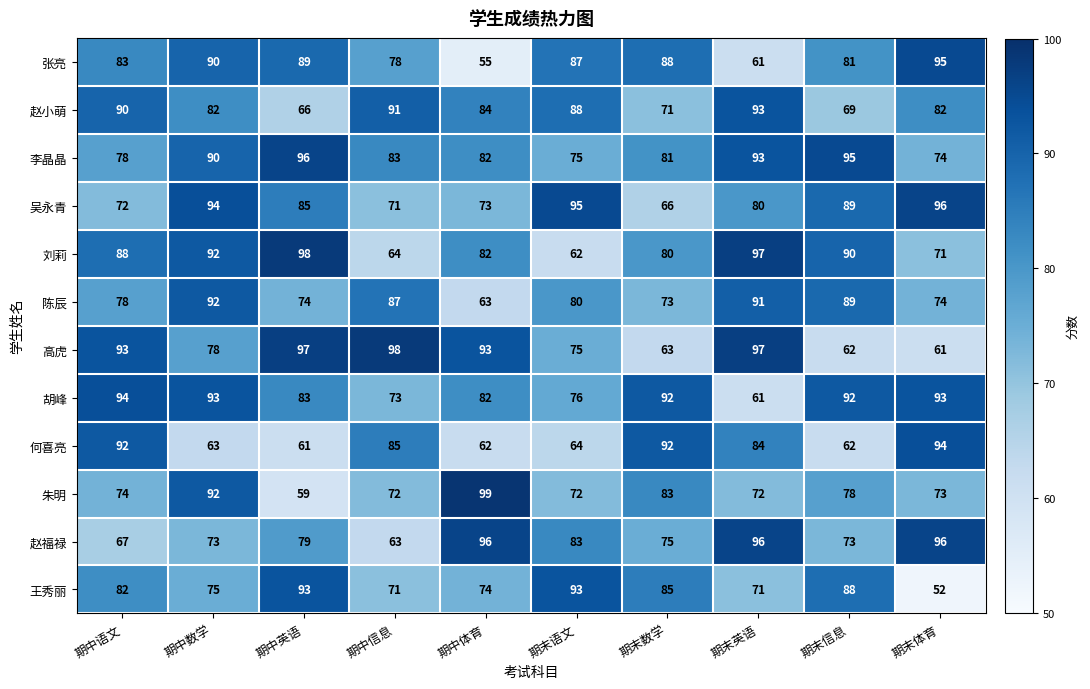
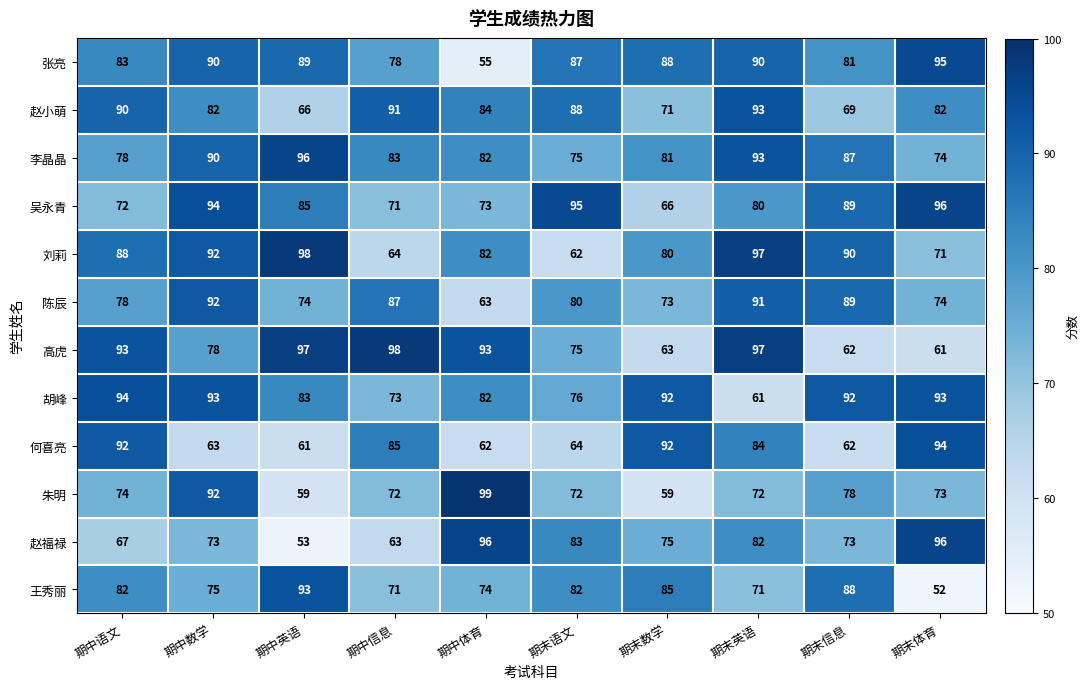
  {
    "张亮": {
      "期中语文": 83,
      "期中数学": 90,
      "期中英语": 89,
      "期中信息": 78,
      "期中体育": 55,
      "期末语文": 87,
      "期末数学": 88,
-     "期末英语": 61,
+     "期末英语": 90,
      "期末信息": 81,
      "期末体育": 95
    },
    "赵小萌": {
      "期中语文": 90,
      "期中数学": 82,
      "期中英语": 66,
      "期中信息": 91,
      "期中体育": 84,
      "期末语文": 88,
      "期末数学": 71,
      "期末英语": 93,
      "期末信息": 69,
      "期末体育": 82
    },
    "李晶晶": {
      "期中语文": 78,
      "期中数学": 90,
      "期中英语": 96,
      "期中信息": 83,
      "期中体育": 82,
      "期末语文": 75,
      "期末数学": 81,
      "期末英语": 93,
-     "期末信息": 95,
+     "期末信息": 87,
      "期末体育": 74
    },
    "吴永青": {
      "期中语文": 72,
      "期中数学": 94,
      "期中英语": 85,
      "期中信息": 71,
      "期中体育": 73,
      "期末语文": 95,
      "期末数学": 66,
      "期末英语": 80,
      "期末信息": 89,
      "期末体育": 96
    },
    "刘莉": {
      "期中语文": 88,
      "期中数学": 92,
      "期中英语": 98,
      "期中信息": 64,
      "期中体育": 82,
      "期末语文": 62,
      "期末数学": 80,
      "期末英语": 97,
      "期末信息": 90,
      "期末体育": 71
    },
    "陈辰": {
      "期中语文": 78,
      "期中数学": 92,
      "期中英语": 74,
      "期中信息": 87,
      "期中体育": 63,
      "期末语文": 80,
      "期末数学": 73,
      "期末英语": 91,
      "期末信息": 89,
      "期末体育": 74
    },
    "高虎": {
      "期中语文": 93,
      "期中数学": 78,
      "期中英语": 97,
      "期中信息": 98,
      "期中体育": 93,
      "期末语文": 75,
      "期末数学": 63,
      "期末英语": 97,
      "期末信息": 62,
      "期末体育": 61
    },
    "胡峰": {
      "期中语文": 94,
      "期中数学": 93,
      "期中英语": 83,
      "期中信息": 73,
      "期中体育": 82,
      "期末语文": 76,
      "期末数学": 92,
      "期末英语": 61,
      "期末信息": 92,
      "期末体育": 93
    },
    "何喜亮": {
      "期中语文": 92,
      "期中数学": 63,
      "期中英语": 61,
      "期中信息": 85,
      "期中体育": 62,
      "期末语文": 64,
      "期末数学": 92,
      "期末英语": 84,
      "期末信息": 62,
      "期末体育": 94
    },
    "朱明": {
      "期中语文": 74,
      "期中数学": 92,
      "期中英语": 59,
      "期中信息": 72,
      "期中体育": 99,
      "期末语文": 72,
-     "期末数学": 83,
+     "期末数学": 59,
      "期末英语": 72,
      "期末信息": 78,
      "期末体育": 73
    },
    "赵福禄": {
      "期中语文": 67,
      "期中数学": 73,
-     "期中英语": 79,
+     "期中英语": 53,
      "期中信息": 63,
      "期中体育": 96,
      "期末语文": 83,
      "期末数学": 75,
-     "期末英语": 96,
+     "期末英语": 82,
      "期末信息": 73,
      "期末体育": 96
    },
    "王秀丽": {
      "期中语文": 82,
      "期中数学": 75,
      "期中英语": 93,
      "期中信息": 71,
      "期中体育": 74,
-     "期末语文": 93,
+     "期末语文": 82,
      "期末数学": 85,
      "期末英语": 71,
      "期末信息": 88,
      "期末体育": 52
    }
  }
